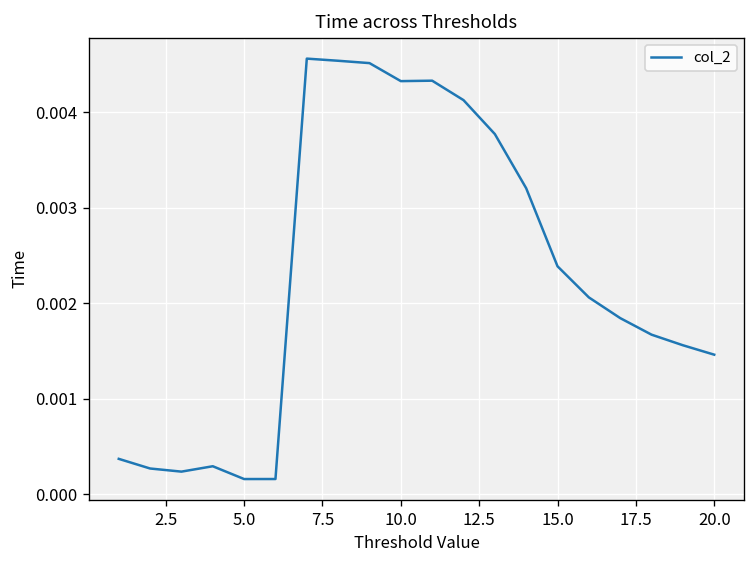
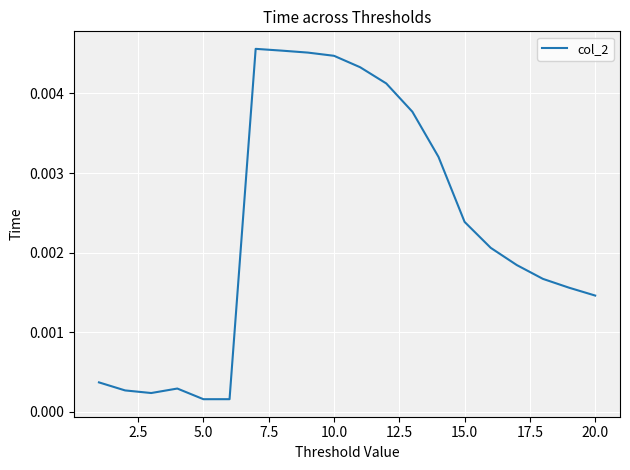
  {
    "5.0": 0.0002,
-   "10.0": 0.0043,
+   "10.0": 0.0045,
    "15.0": 0.0024,
    "20.0": 0.0015
  }
